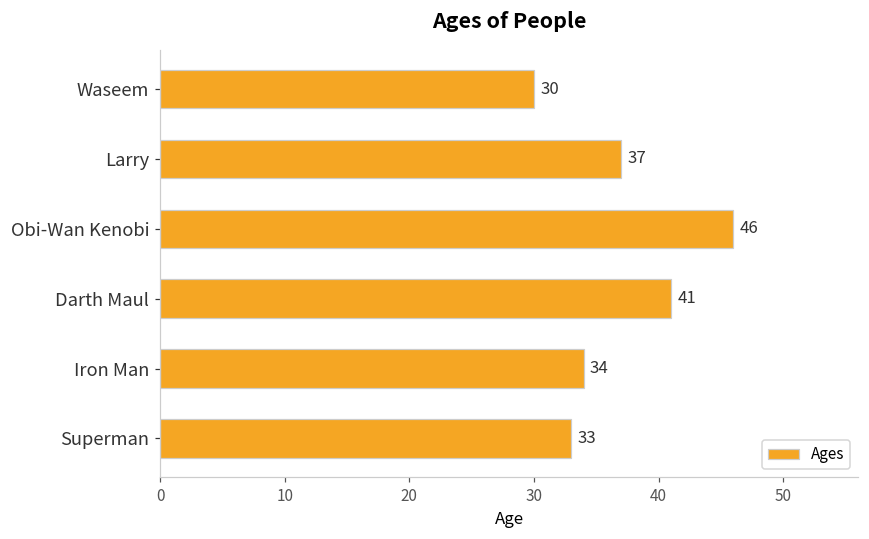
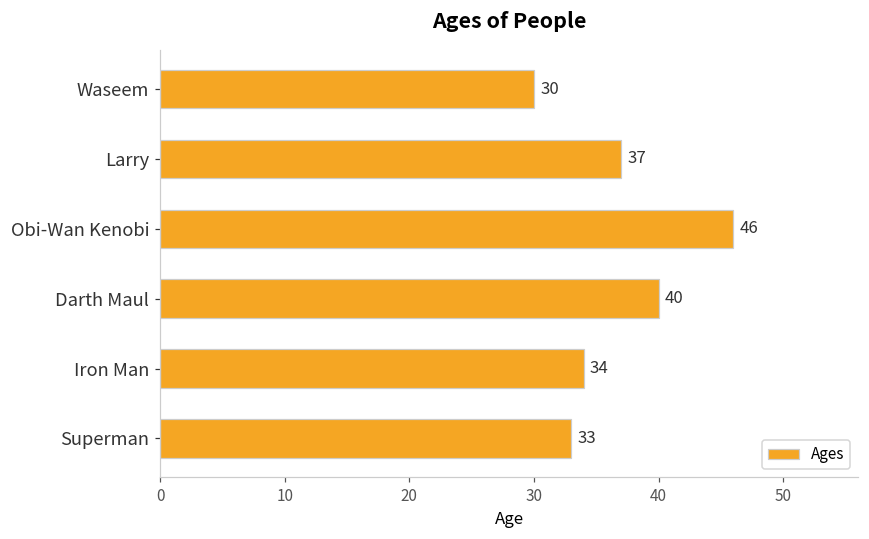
  {
    "Waseem": 30,
    "Larry": 37,
    "Obi-Wan Kenobi": 46,
-   "Darth Maul": 41,
+   "Darth Maul": 40,
    "Iron Man": 34,
    "Superman": 33
  }
